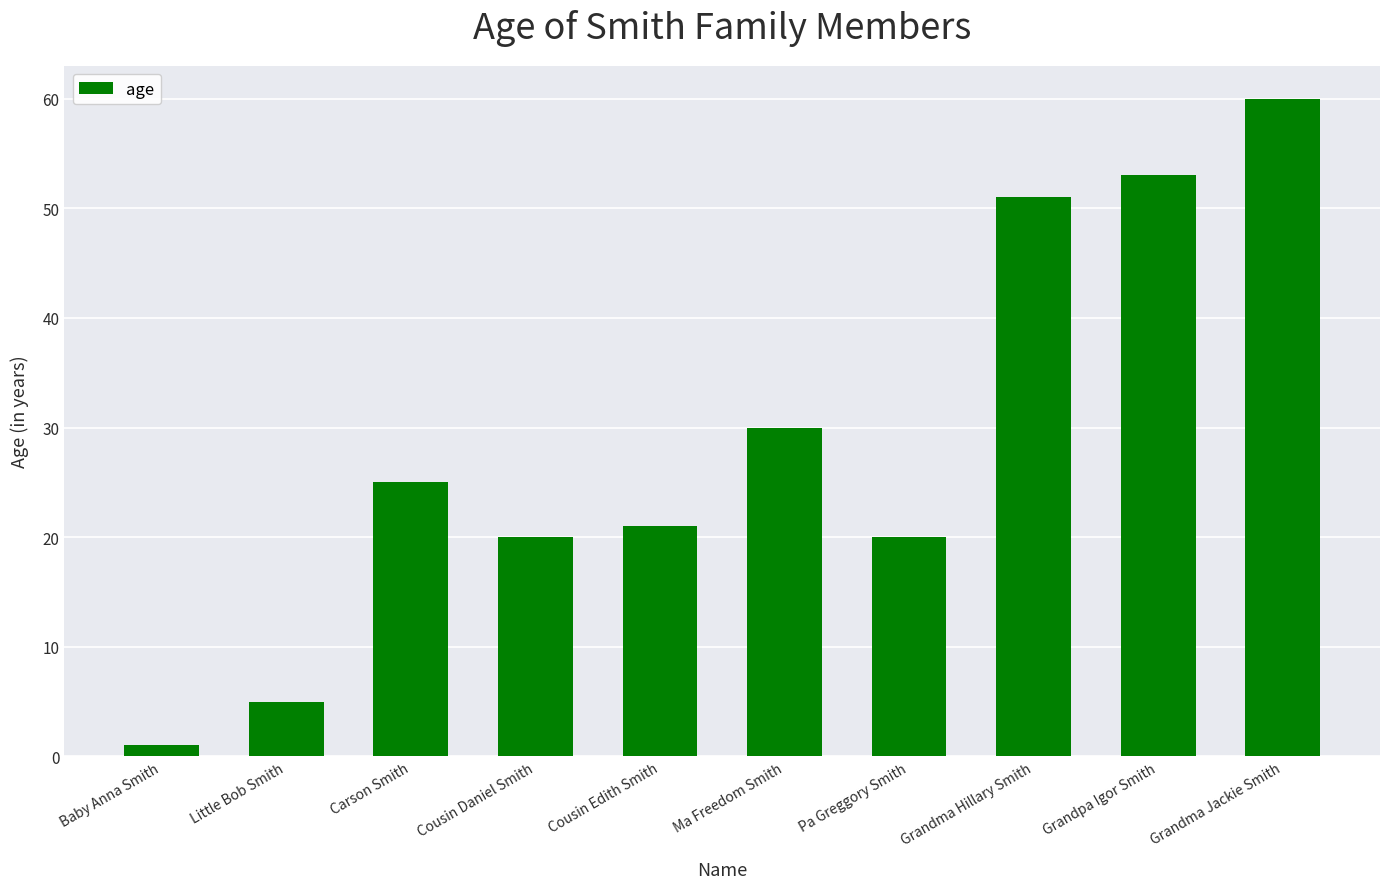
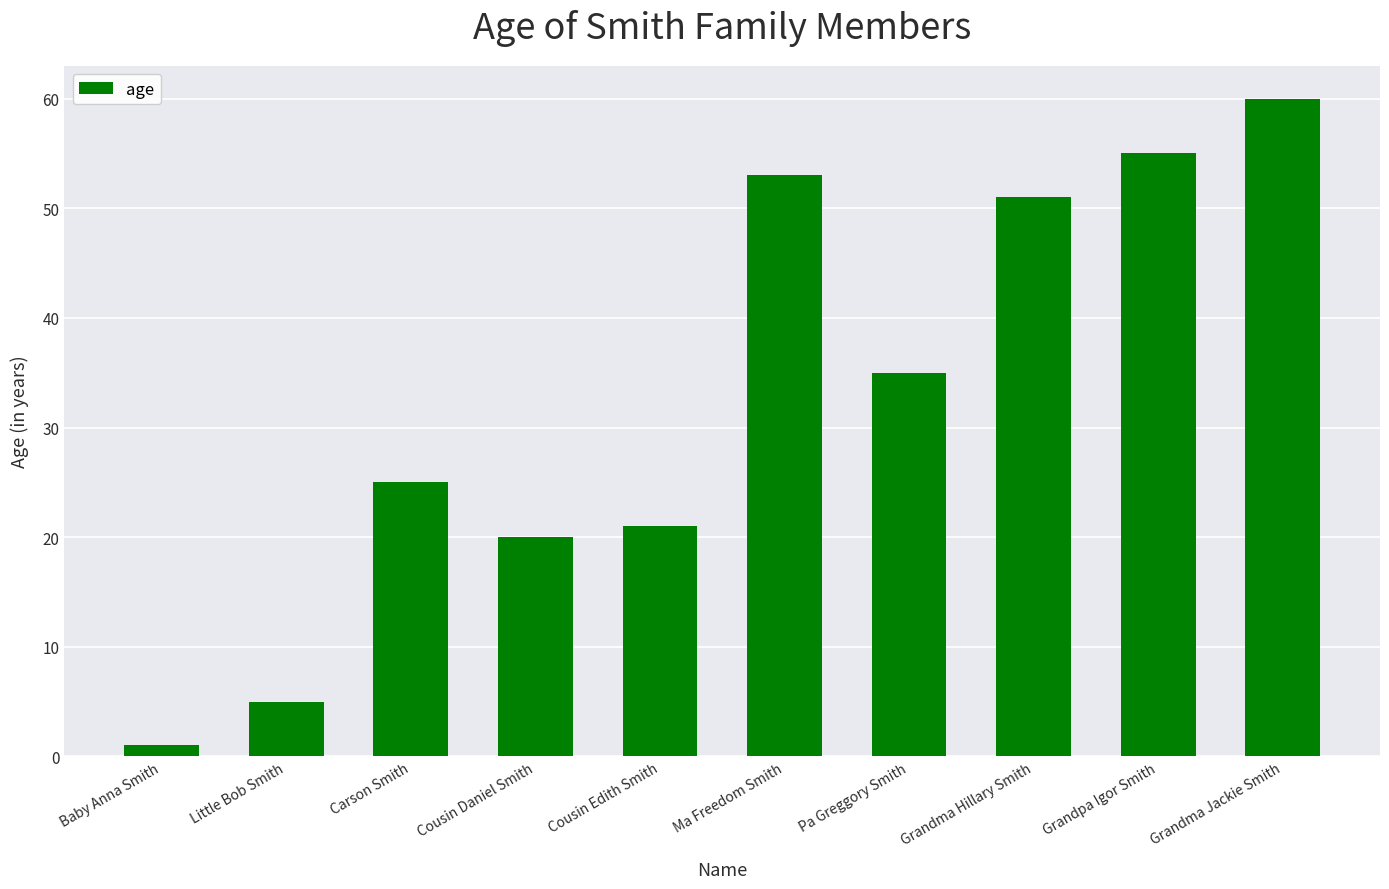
  {
    "Baby Anna Smith": 1,
    "Little Bob Smith": 5,
    "Carson Smith": 25,
    "Cousin Daniel Smith": 20,
    "Cousin Edith Smith": 21,
-   "Ma Freedom Smith": 30,
-   "Pa Greggory Smith": 20,
+   "Ma Freedom Smith": 53,
+   "Pa Greggory Smith": 35,
    "Grandma Hillary Smith": 51,
-   "Grandpa Igor Smith": 53,
+   "Grandpa Igor Smith": 55,
    "Grandma Jackie Smith": 60
  }
